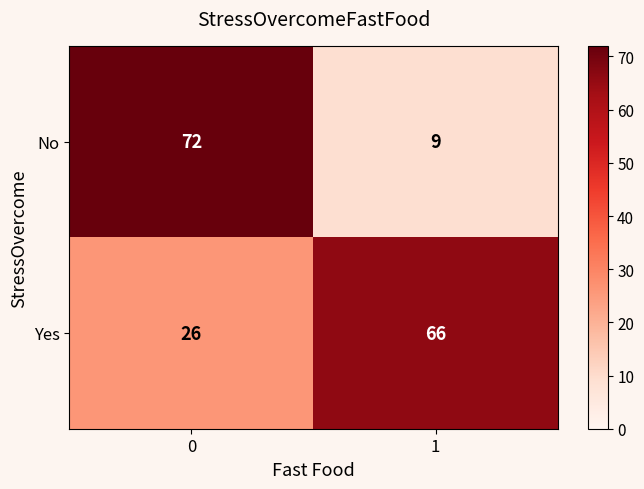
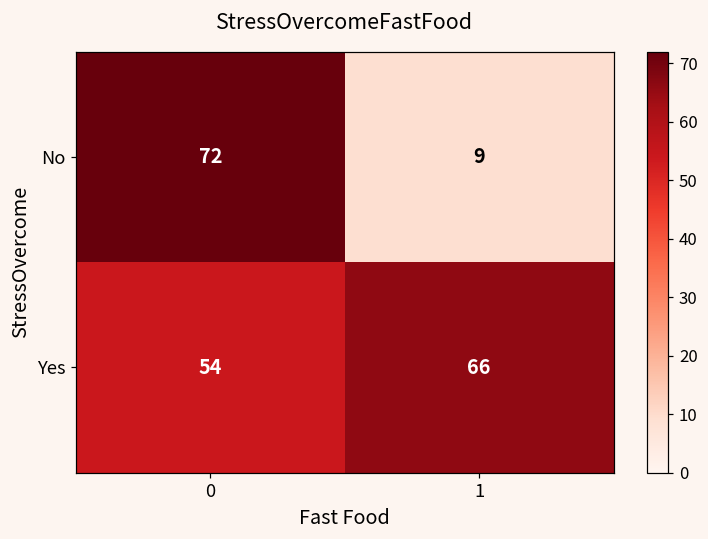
  {
    "No": {
      "0": 72,
      "1": 9
    },
    "Yes": {
-     "0": 26,
+     "0": 54,
      "1": 66
    }
  }
